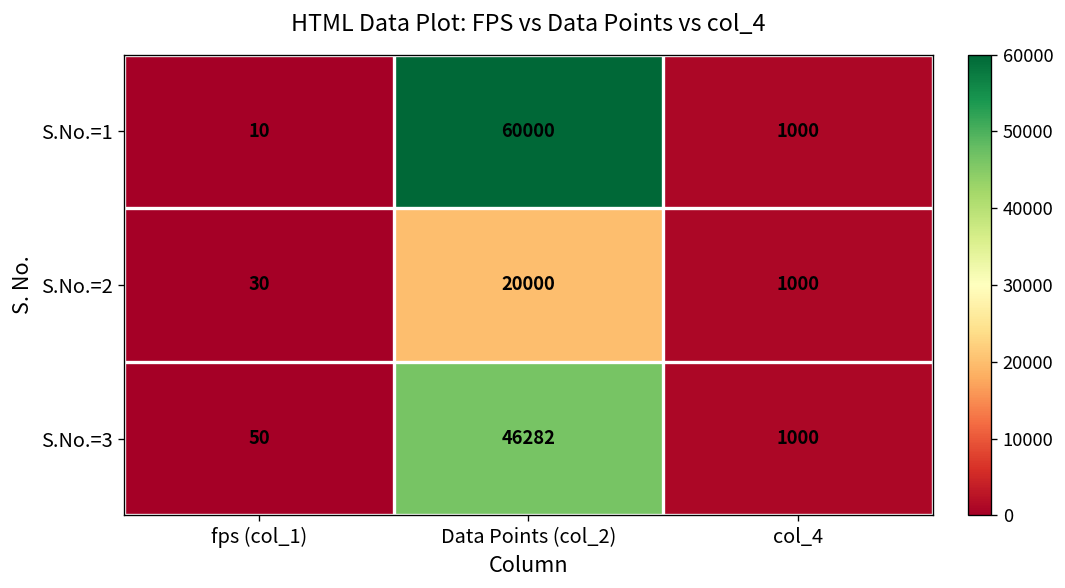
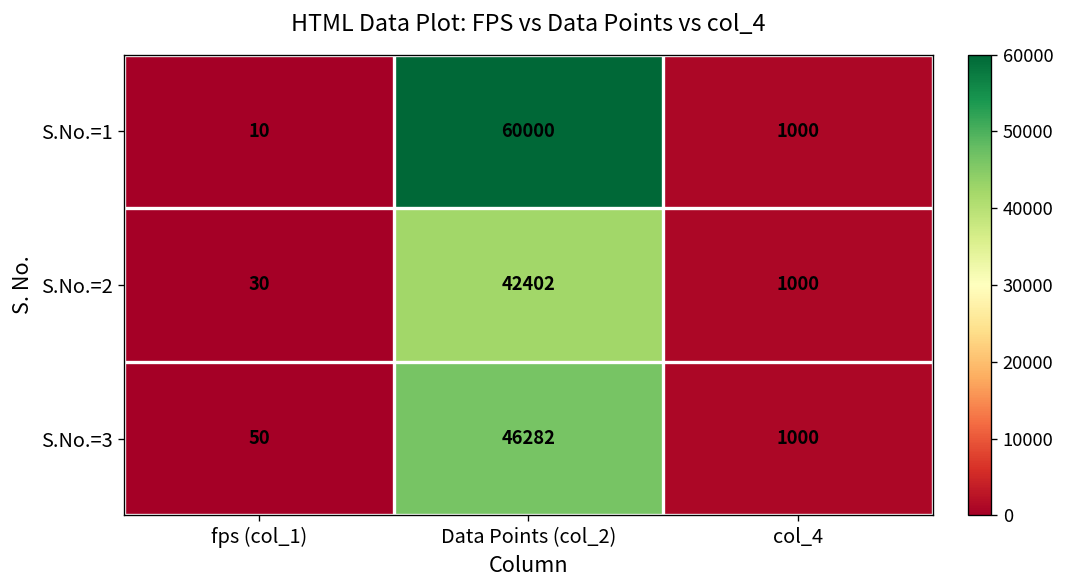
  {
    "S.No.=1": {
      "fps (col_1)": 10,
      "Data Points (col_2)": 60000,
      "col_4": 1000
    },
    "S.No.=2": {
      "fps (col_1)": 30,
-     "Data Points (col_2)": 20000,
+     "Data Points (col_2)": 42402,
      "col_4": 1000
    },
    "S.No.=3": {
      "fps (col_1)": 50,
      "Data Points (col_2)": 46282,
      "col_4": 1000
    }
  }
